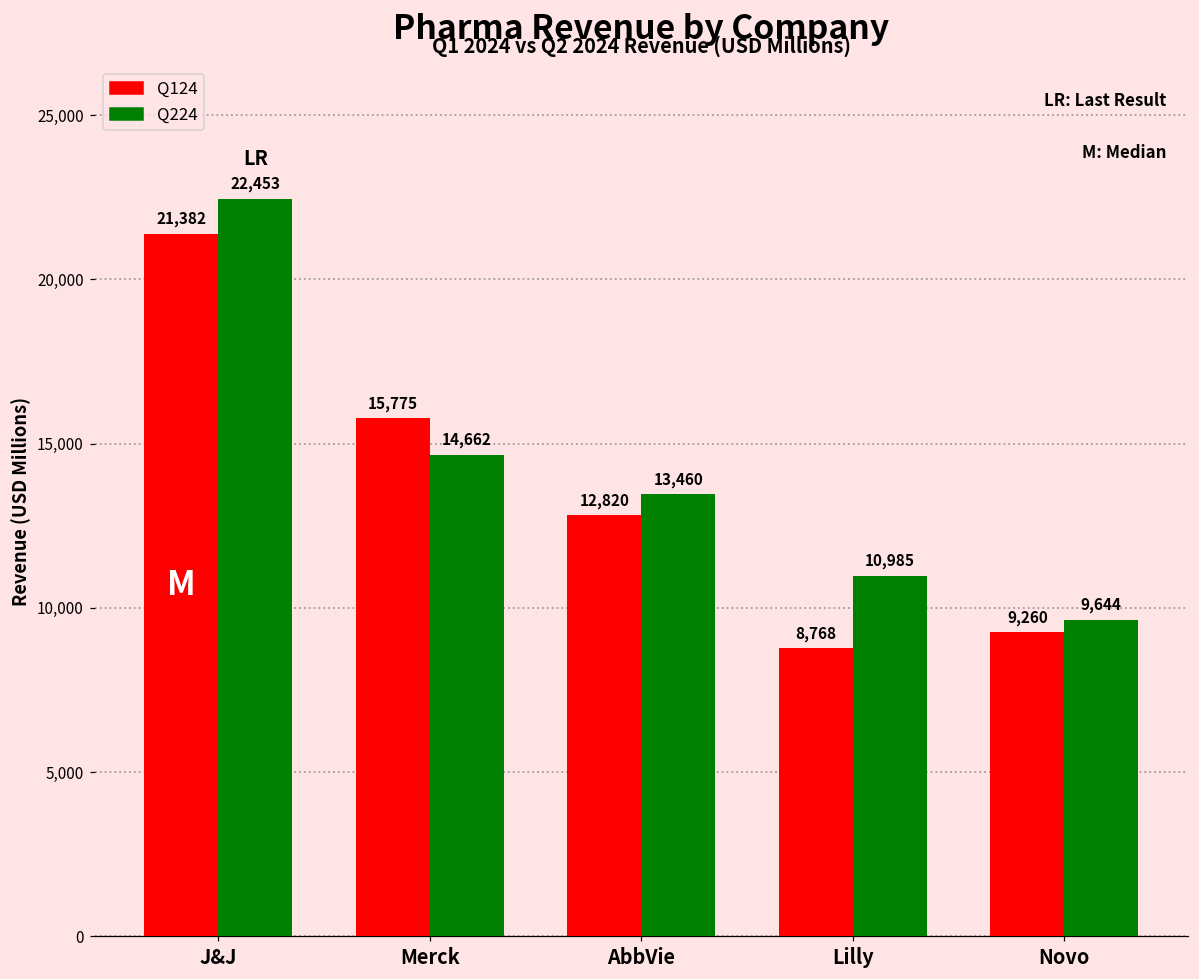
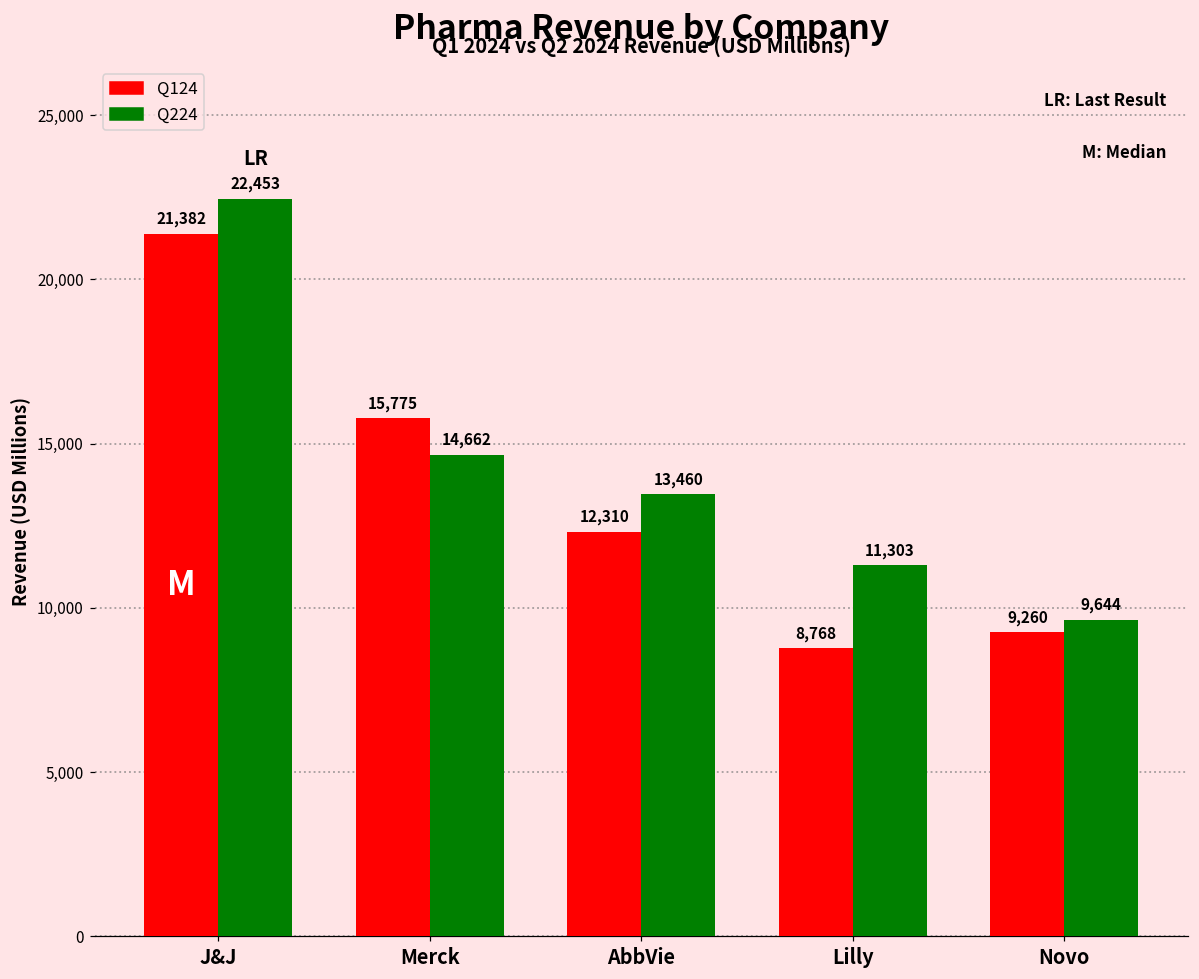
  {
    "Q124": {
      "J&J": "21,382",
      "Merck": "15,775",
-     "AbbVie": "12,820",
+     "AbbVie": "12,310",
      "Lilly": "8,768",
      "Novo": "9,260"
    },
    "Q224": {
      "J&J": "22,453",
      "Merck": "14,662",
      "AbbVie": "13,460",
-     "Lilly": "10,985",
+     "Lilly": "11,303",
      "Novo": "9,644"
    }
  }
